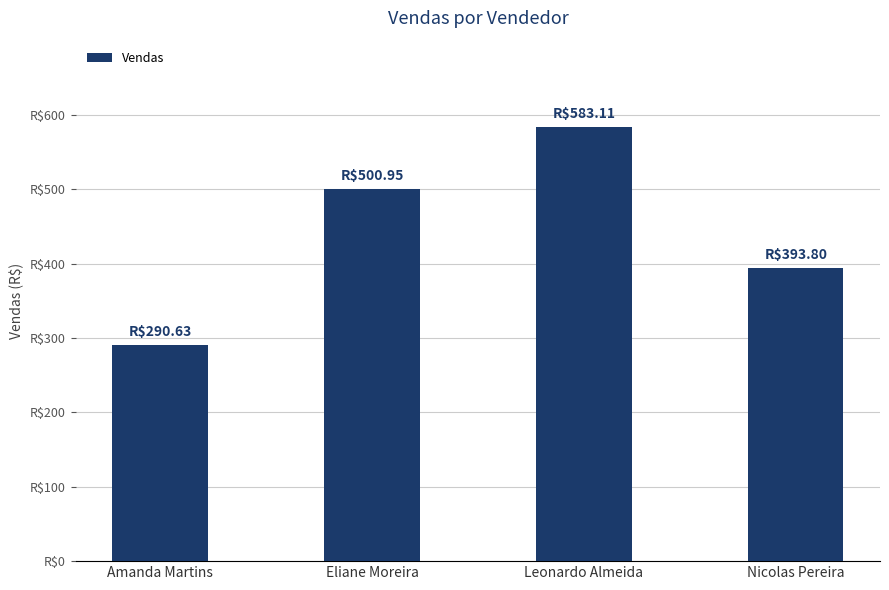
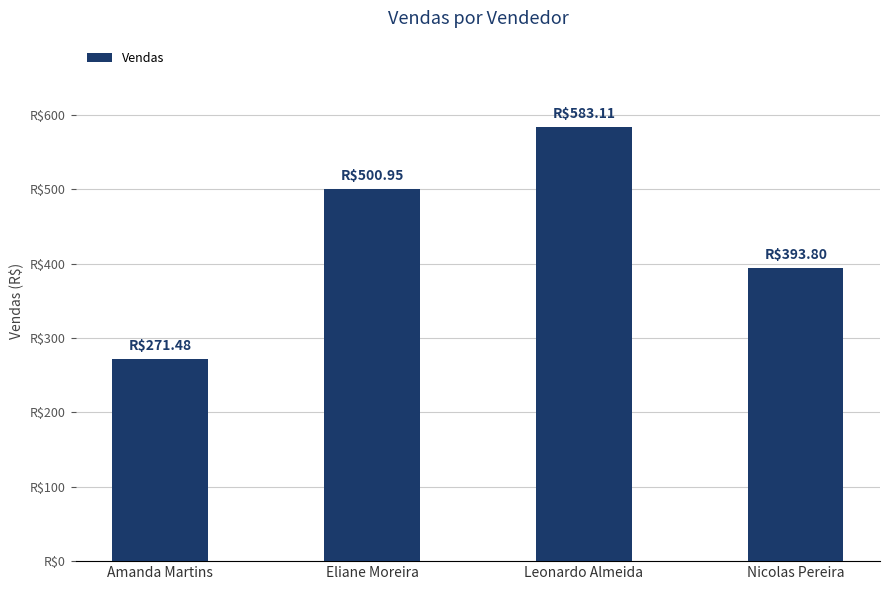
  {
-   "Amanda Martins": "$290.63",
+   "Amanda Martins": "$271.48",
    "Eliane Moreira": "$500.95",
    "Leonardo Almeida": "$583.11",
    "Nicolas Pereira": "$393.80"
  }
